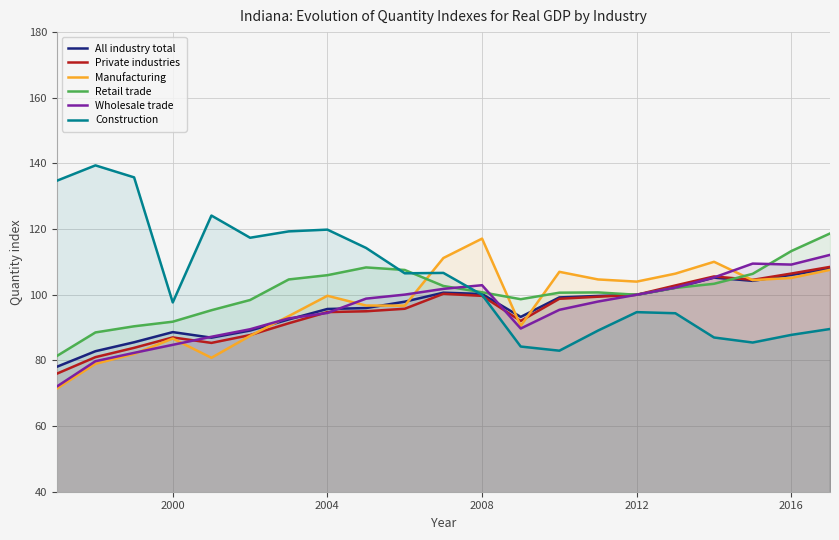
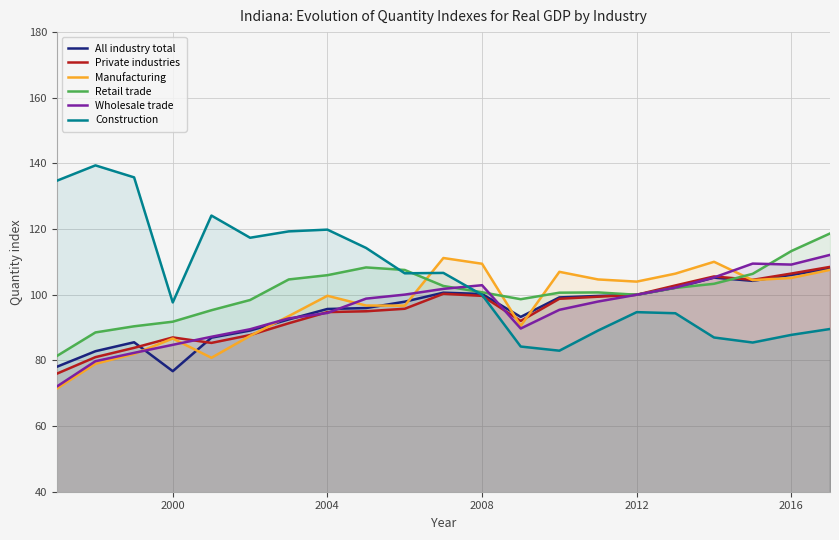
  {
    "All industry total": {
-     "2000": 89,
+     "2000": 77,
      "2004": 96
    },
    "Manufacturing": {
      "2004": 100,
-     "2008": 117,
+     "2008": 109,
      "2012": 104,
      "2016": 105
    },
    "Retail trade": {
      "2000": 92,
      "2004": 106,
      "2016": 113
    },
    "Wholesale trade": {
      "2000": 85,
      "2008": 103,
      "2016": 109
    },
    "Construction": {
      "2000": 98,
      "2004": 120,
      "2012": 95,
      "2016": 88
    }
  }
